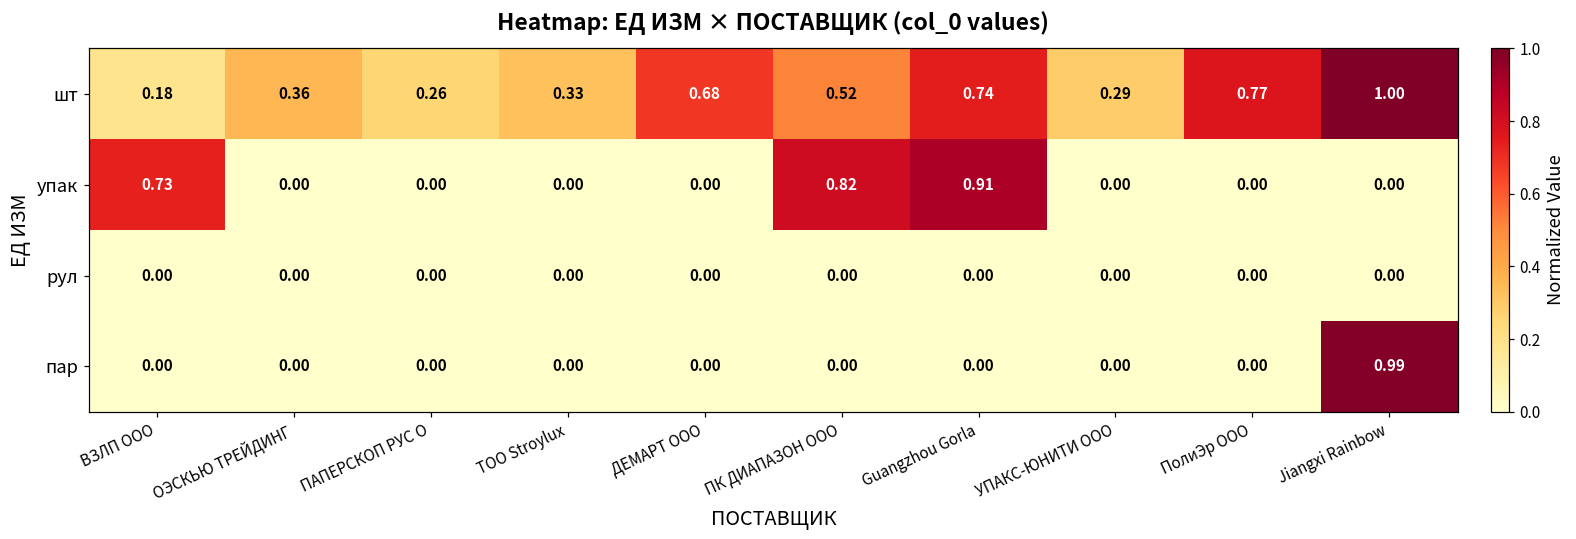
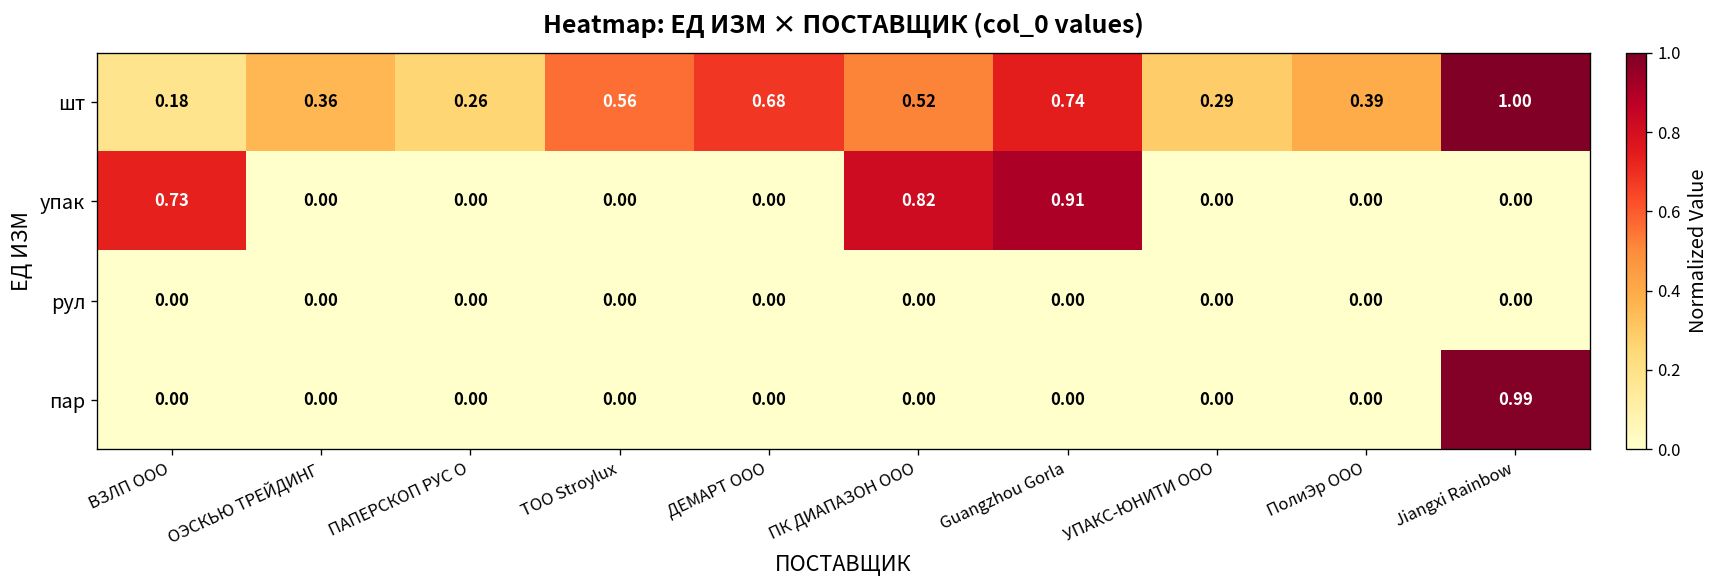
  {
    "шт": {
      "ВЗЛП ООО": 0.18,
      "ОЭСКЬЮ ТРЕЙДИНГ": 0.36,
      "ПАПЕРСКОП РУС О": 0.26,
-     "ТОО Stroylux": 0.33,
+     "ТОО Stroylux": 0.56,
      "ДЕМАРТ ООО": 0.68,
      "ПК ДИАПАЗОН ООО": 0.52,
      "Guangzhou Gorla": 0.74,
      "УПАКС-ЮНИТИ ООО": 0.29,
-     "ПолиЭр ООО": 0.77,
+     "ПолиЭр ООО": 0.39,
      "Jiangxi Rainbow": 1.00
    },
    "упак": {
      "ВЗЛП ООО": 0.73,
      "ОЭСКЬЮ ТРЕЙДИНГ": 0.00,
      "ПАПЕРСКОП РУС О": 0.00,
      "ТОО Stroylux": 0.00,
      "ДЕМАРТ ООО": 0.00,
      "ПК ДИАПАЗОН ООО": 0.82,
      "Guangzhou Gorla": 0.91,
      "УПАКС-ЮНИТИ ООО": 0.00,
      "ПолиЭр ООО": 0.00,
      "Jiangxi Rainbow": 0.00
    },
    "рул": {
      "ВЗЛП ООО": 0.00,
      "ОЭСКЬЮ ТРЕЙДИНГ": 0.00,
      "ПАПЕРСКОП РУС О": 0.00,
      "ТОО Stroylux": 0.00,
      "ДЕМАРТ ООО": 0.00,
      "ПК ДИАПАЗОН ООО": 0.00,
      "Guangzhou Gorla": 0.00,
      "УПАКС-ЮНИТИ ООО": 0.00,
      "ПолиЭр ООО": 0.00,
      "Jiangxi Rainbow": 0.00
    },
    "пар": {
      "ВЗЛП ООО": 0.00,
      "ОЭСКЬЮ ТРЕЙДИНГ": 0.00,
      "ПАПЕРСКОП РУС О": 0.00,
      "ТОО Stroylux": 0.00,
      "ДЕМАРТ ООО": 0.00,
      "ПК ДИАПАЗОН ООО": 0.00,
      "Guangzhou Gorla": 0.00,
      "УПАКС-ЮНИТИ ООО": 0.00,
      "ПолиЭр ООО": 0.00,
      "Jiangxi Rainbow": 0.99
    }
  }
